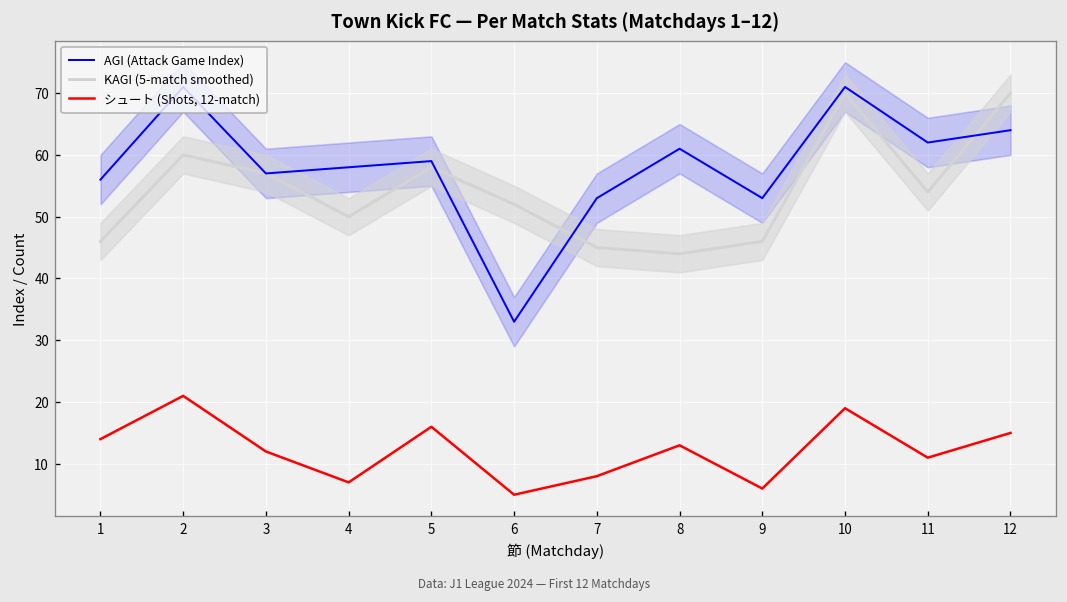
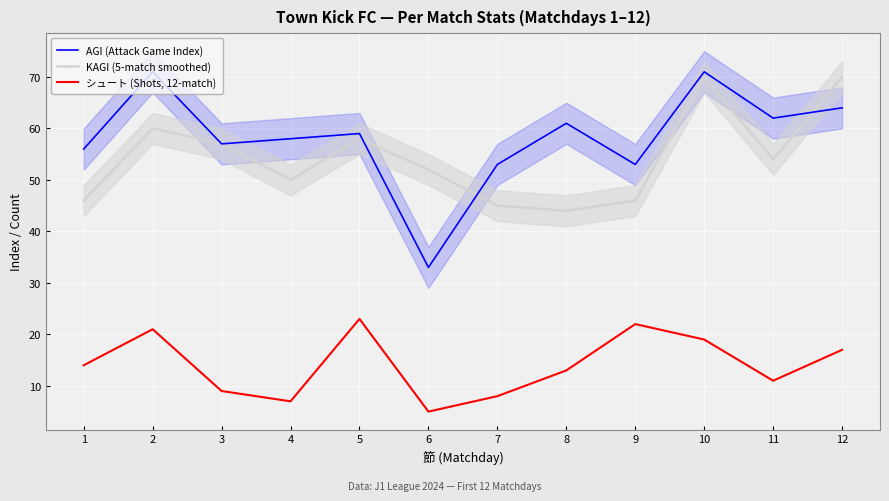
  {
    "シュート (Shots, 12-match)": {
      "1": 14,
      "2": 21,
-     "3": 12,
+     "3": 9,
      "4": 7,
-     "5": 16,
+     "5": 23,
      "6": 5,
      "7": 8,
      "8": 13,
-     "9": 6,
+     "9": 22,
      "10": 19,
      "11": 11,
-     "12": 15
+     "12": 17
    }
  }
